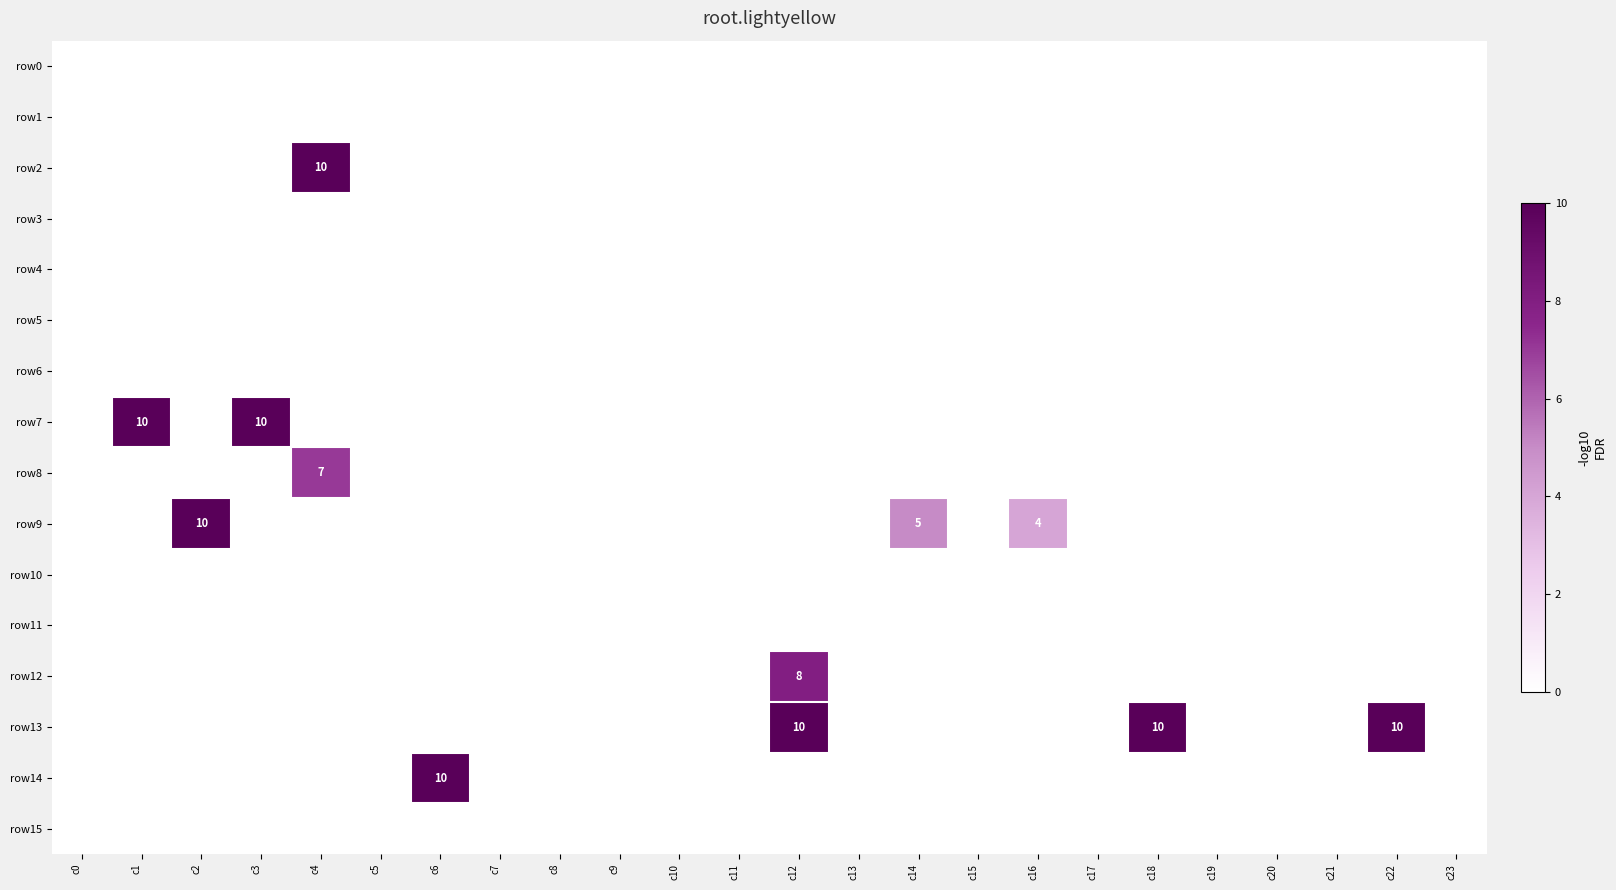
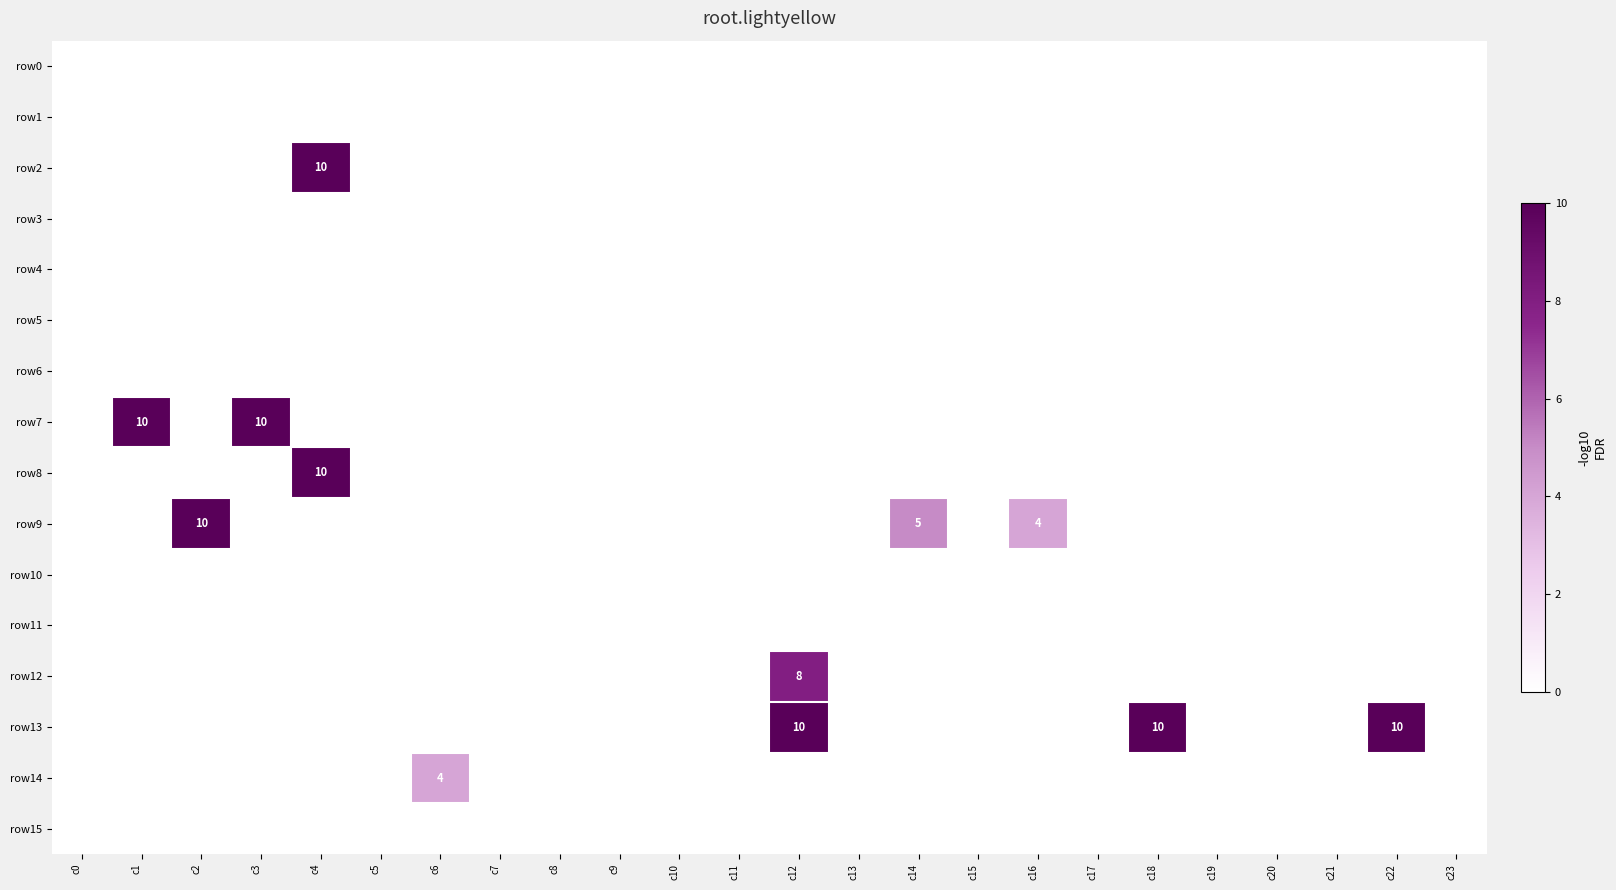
  {
    "row2": {
      "c4": 10
    },
    "row7": {
      "c1": 10,
      "c3": 10
    },
    "row8": {
-     "c4": 7
+     "c4": 10
    },
    "row9": {
      "c2": 10,
      "c14": 5,
      "c16": 4
    },
    "row12": {
      "c12": 8
    },
    "row13": {
      "c12": 10,
      "c18": 10,
      "c22": 10
    },
    "row14": {
-     "c6": 10
+     "c6": 4
    }
  }
